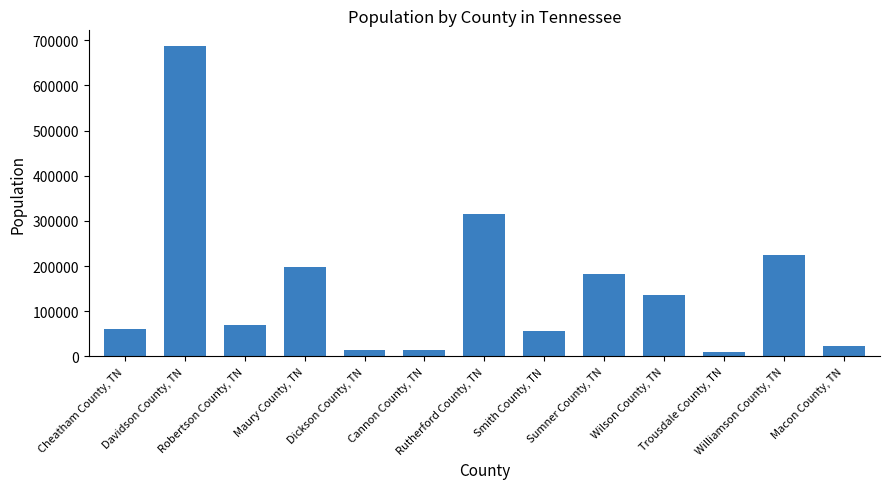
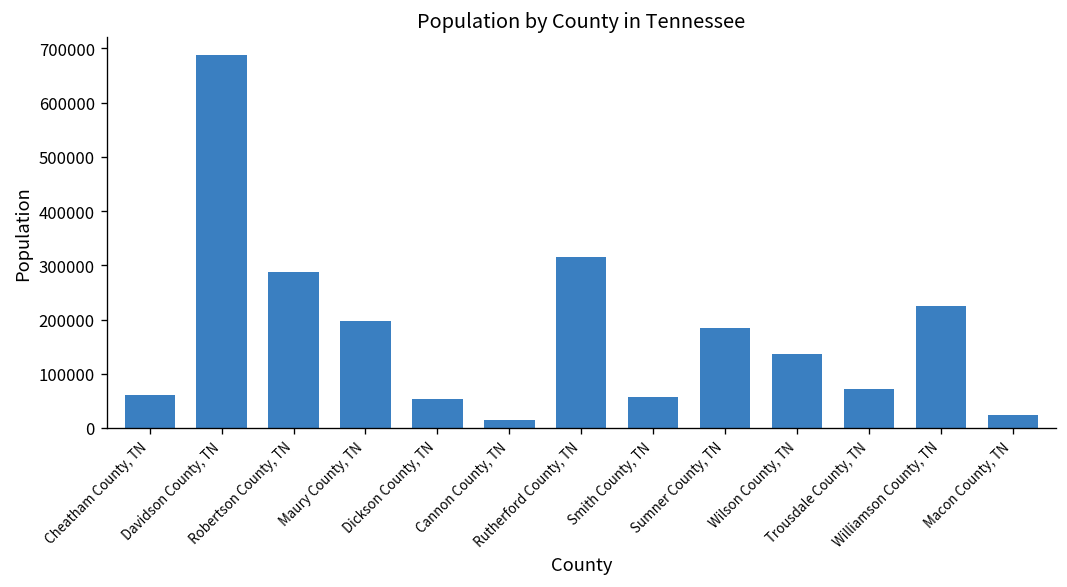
  {
    "Cheatham County, TN": 60000,
    "Davidson County, TN": 690000,
-   "Robertson County, TN": 70000,
+   "Robertson County, TN": 290000,
    "Maury County, TN": 200000,
-   "Dickson County, TN": 10000,
+   "Dickson County, TN": 50000,
    "Cannon County, TN": 10000,
    "Rutherford County, TN": 320000,
    "Smith County, TN": 60000,
    "Sumner County, TN": 180000,
    "Wilson County, TN": 140000,
-   "Trousdale County, TN": 10000,
+   "Trousdale County, TN": 70000,
    "Williamson County, TN": 230000,
    "Macon County, TN": 20000
  }
